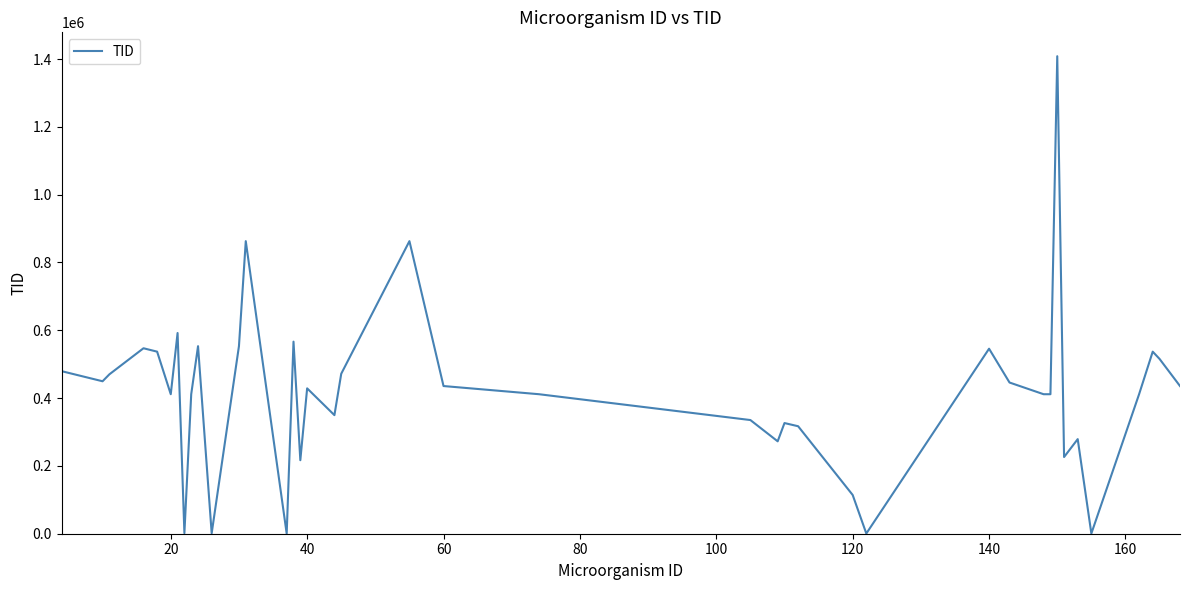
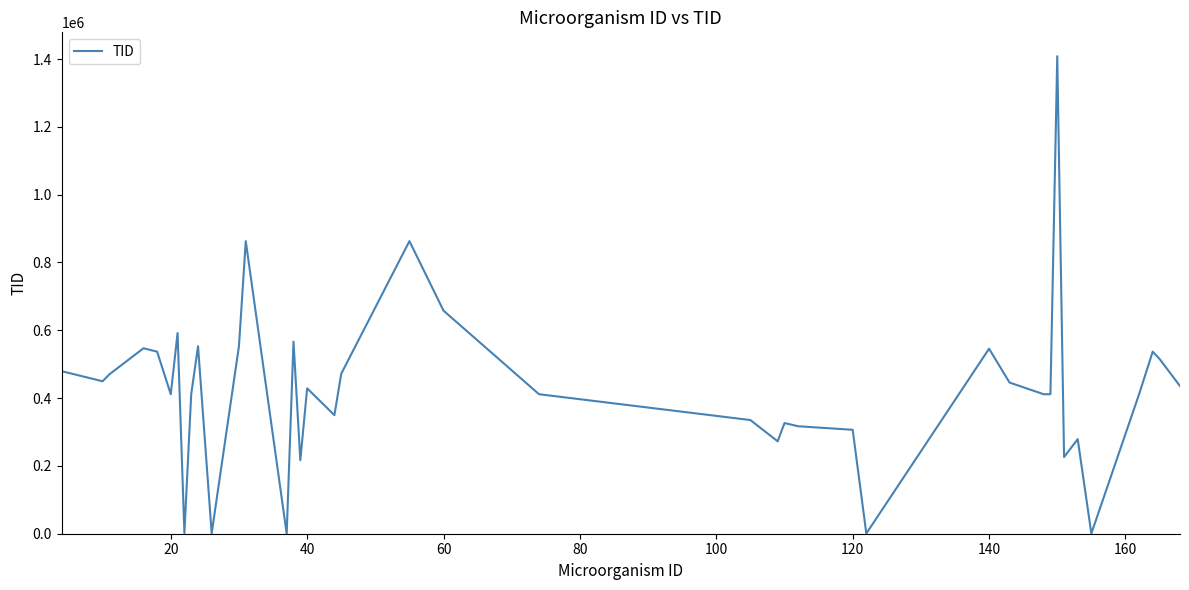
  {
    "20": 410000,
    "40": 430000,
-   "60": 440000,
-   "120": 110000,
+   "60": 660000,
+   "120": 310000,
    "140": 550000
  }
